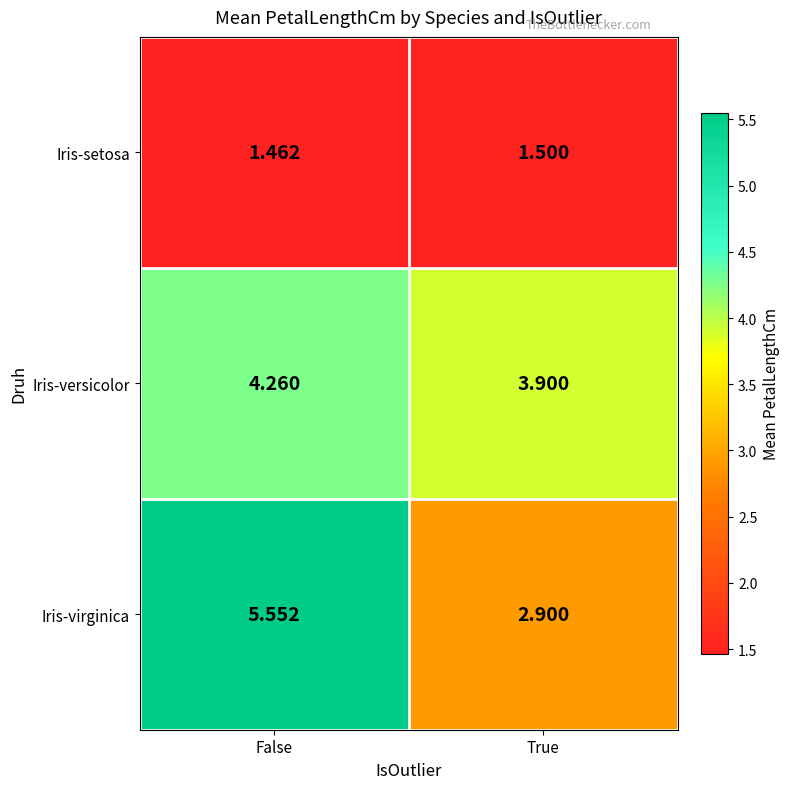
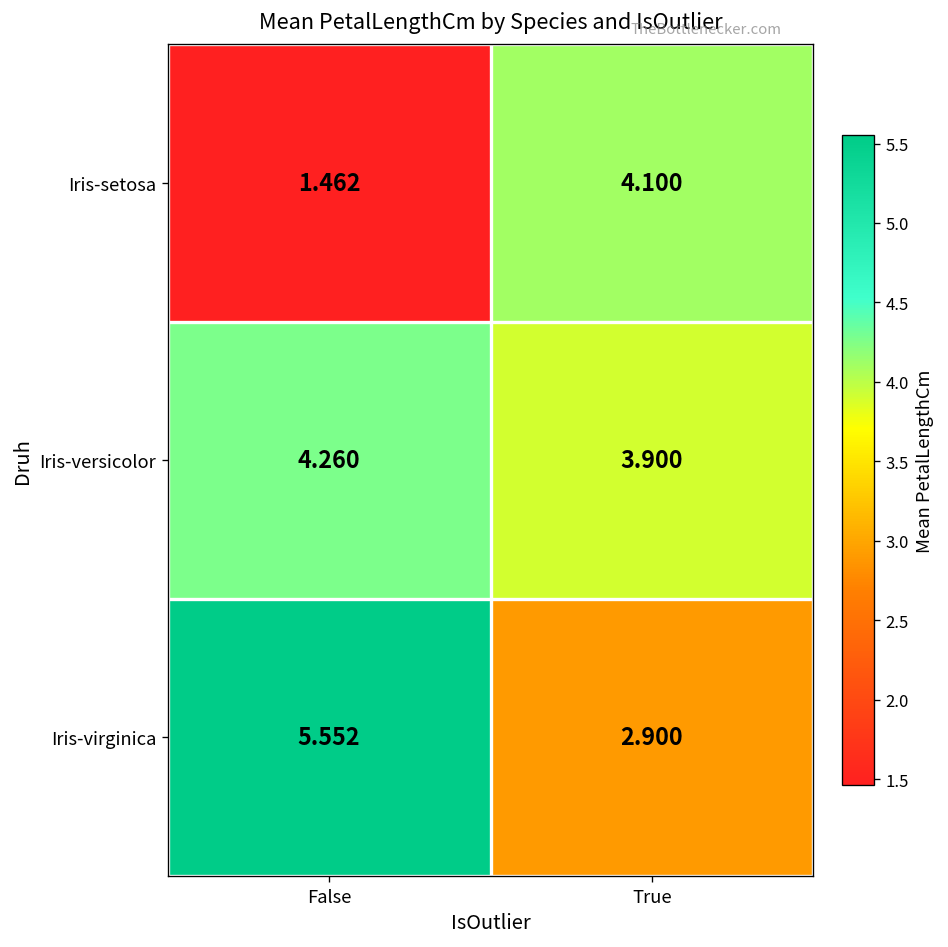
  {
    "Iris-setosa": {
      "False": 1.462,
-     "True": 1.500
+     "True": 4.100
    },
    "Iris-versicolor": {
      "False": 4.260,
      "True": 3.900
    },
    "Iris-virginica": {
      "False": 5.552,
      "True": 2.900
    }
  }
